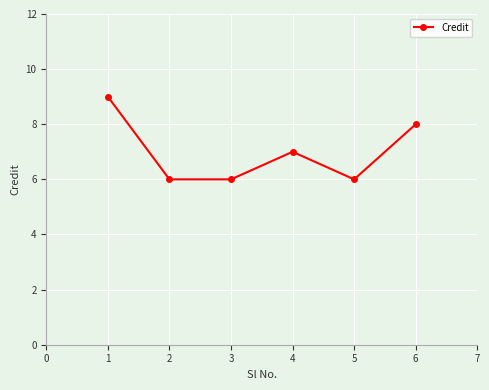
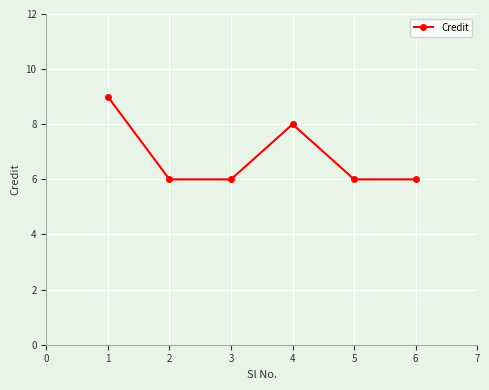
  {
    "1": 9,
    "2": 6,
    "3": 6,
-   "4": 7,
+   "4": 8,
    "5": 6,
-   "6": 8
+   "6": 6
  }
